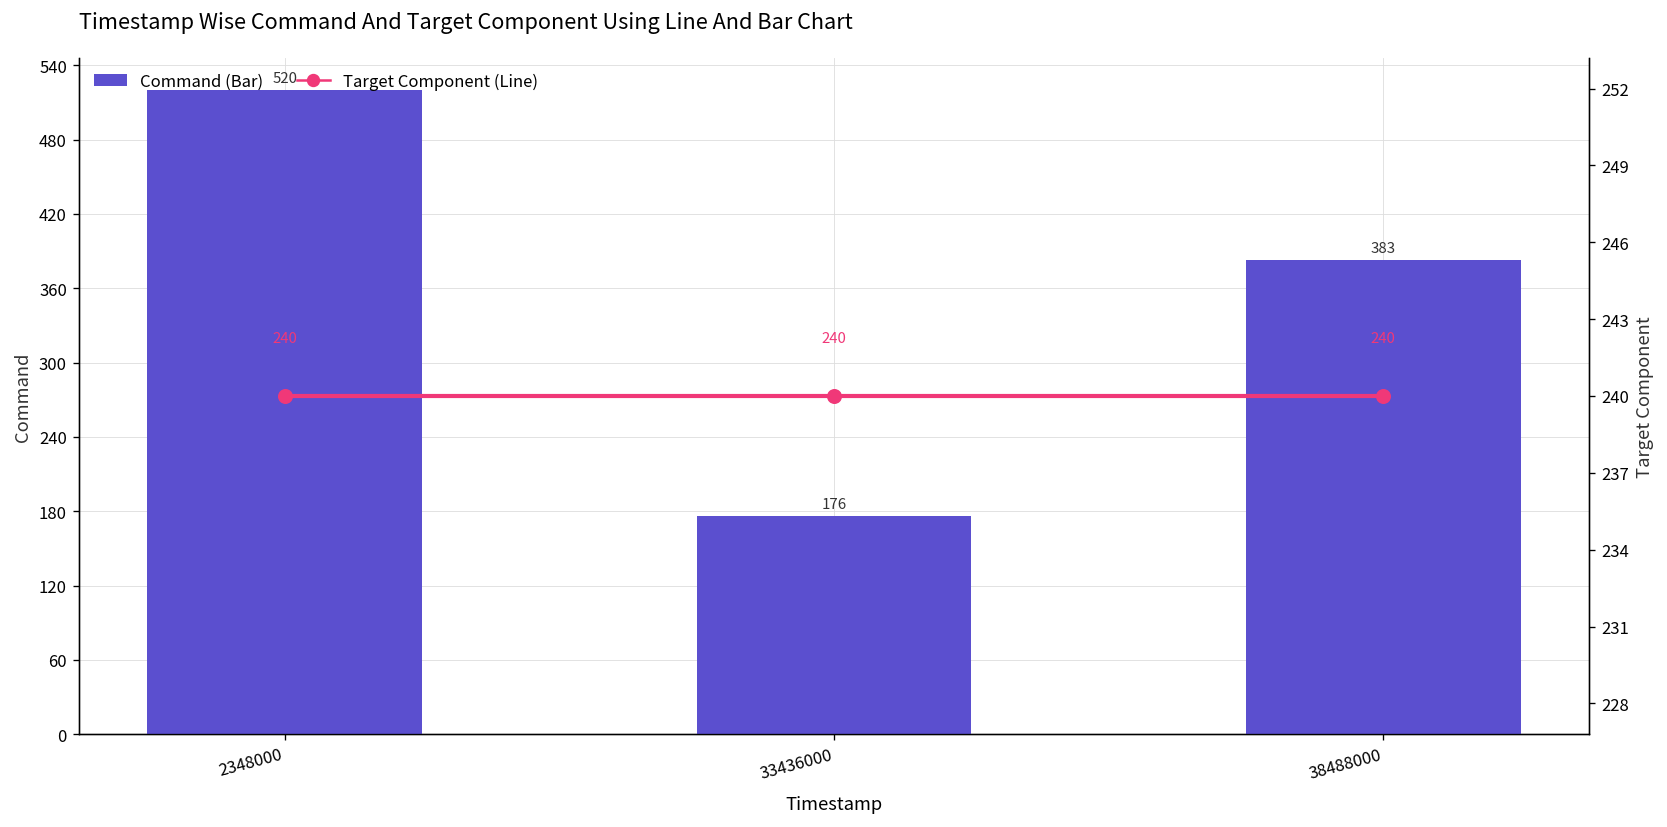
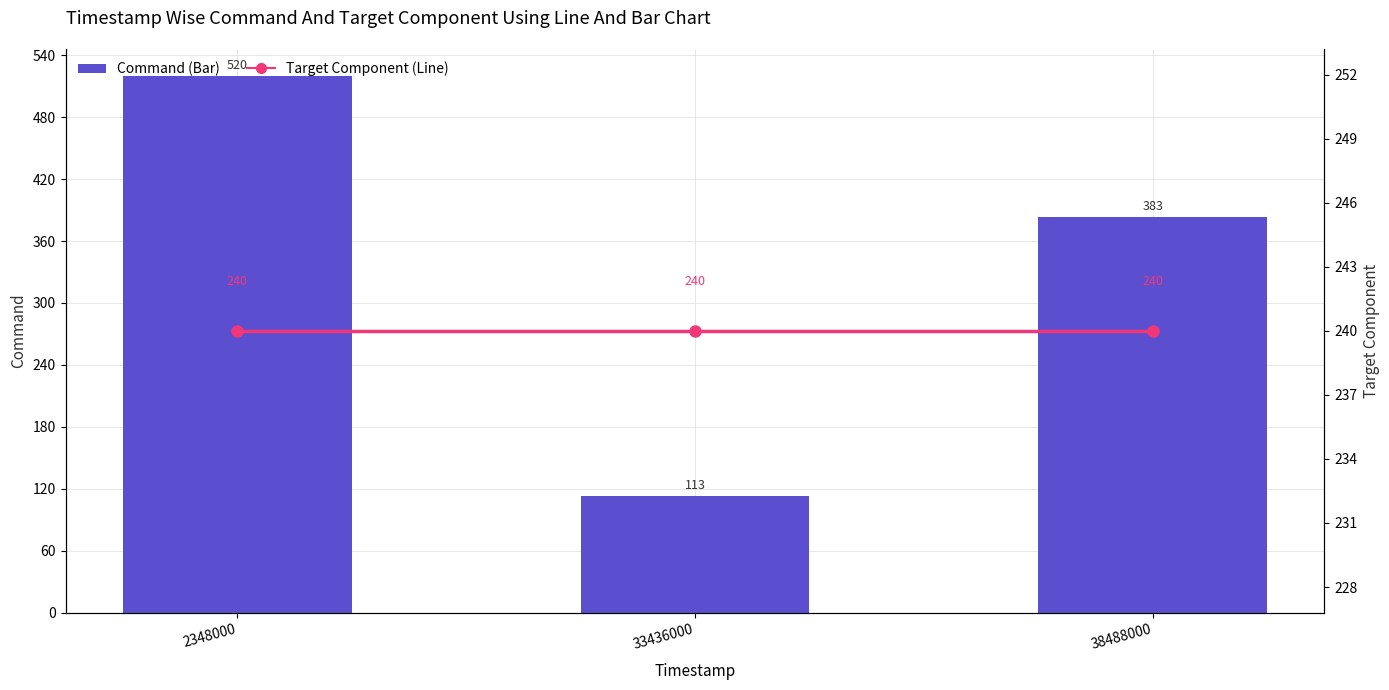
  {
    "Command (Bar)": {
      "2348000": 520,
-     "33436000": 176,
+     "33436000": 113,
      "38488000": 383
    }
  }
